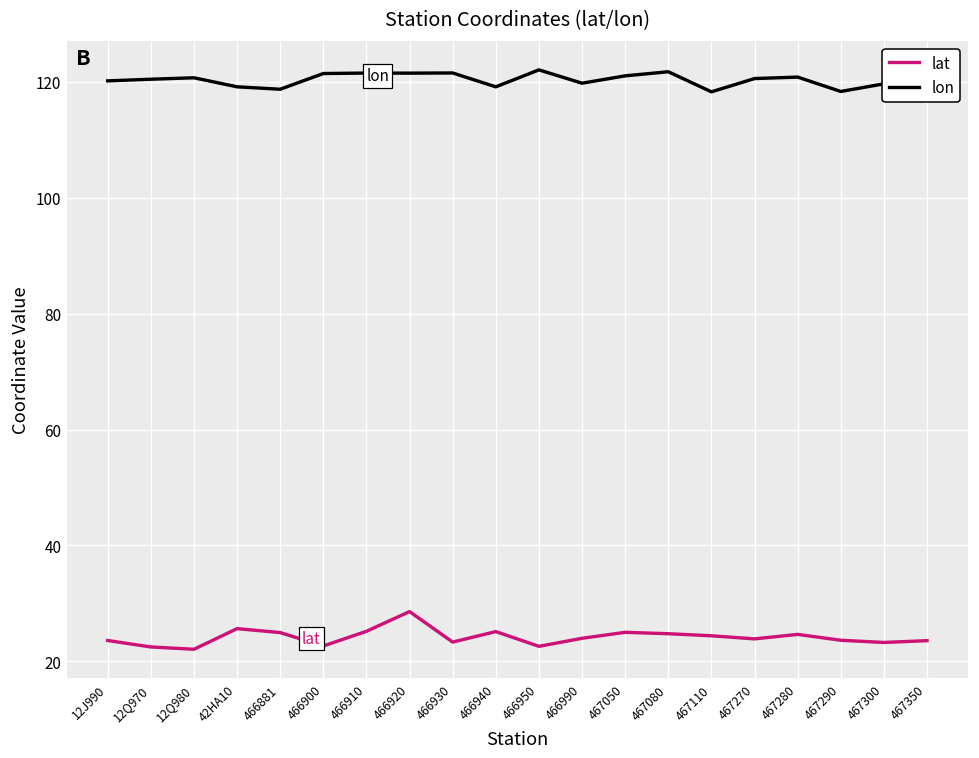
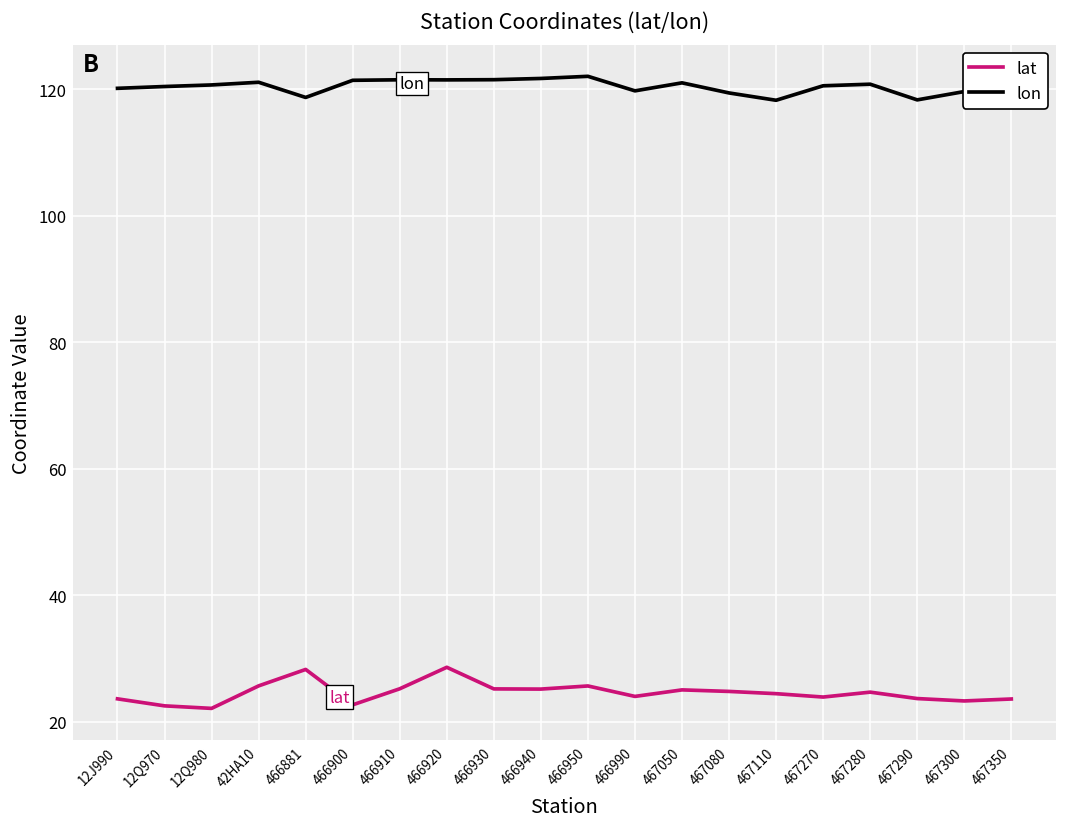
  {
    "lat": {
      "12J990": 24,
      "12Q970": 22,
      "12Q980": 22,
      "42HA10": 26,
-     "466881": 25,
+     "466881": 28,
      "466910": 25,
      "466920": 29,
-     "466930": 23,
+     "466930": 25,
      "466940": 25,
-     "466950": 23,
+     "466950": 26,
      "466990": 24,
      "467050": 25,
      "467080": 25,
      "467110": 24,
      "467270": 24,
      "467280": 25,
      "467290": 24,
      "467300": 23,
      "467350": 24
    },
    "lon": {
      "12J990": 120,
      "12Q970": 120,
      "12Q980": 121,
-     "42HA10": 119,
+     "42HA10": 121,
      "466881": 119,
      "466900": 121,
      "466920": 122,
      "466930": 122,
-     "466940": 119,
+     "466940": 122,
      "466950": 122,
      "466990": 120,
      "467050": 121,
-     "467080": 122,
+     "467080": 119,
      "467110": 118,
      "467270": 121,
      "467280": 121,
      "467290": 118
    }
  }
